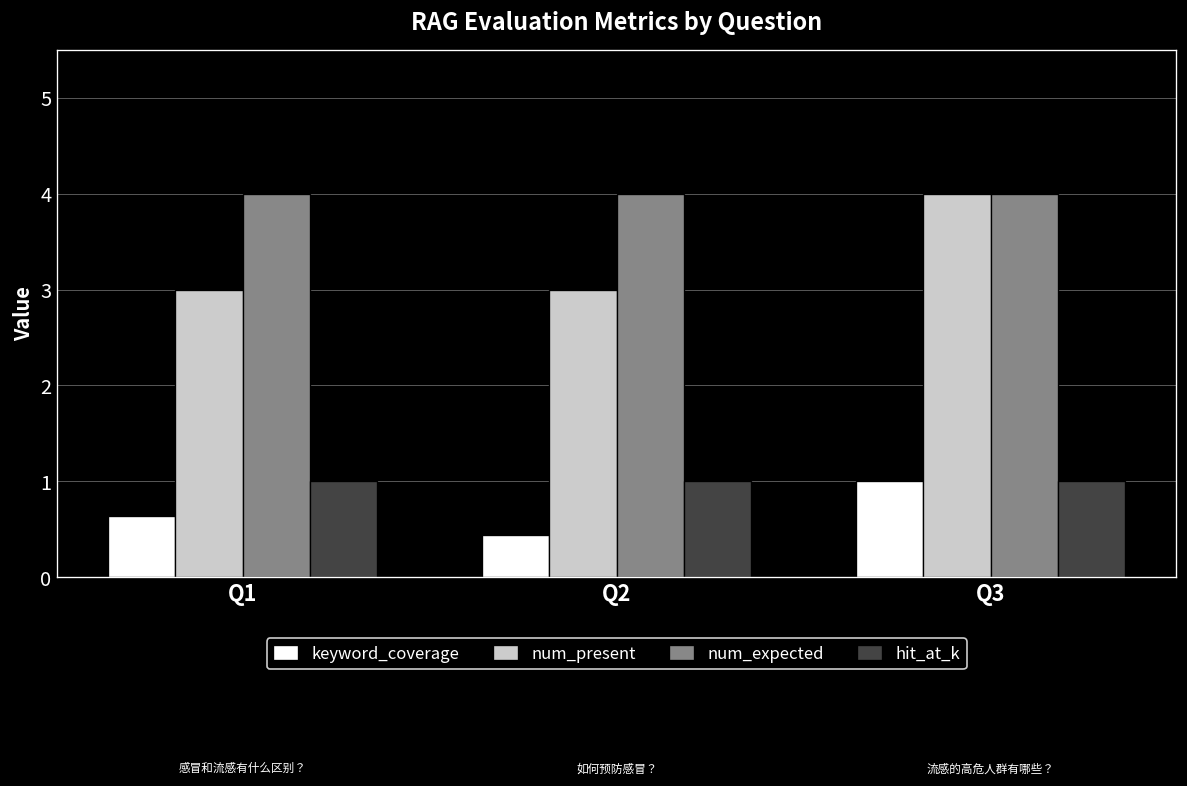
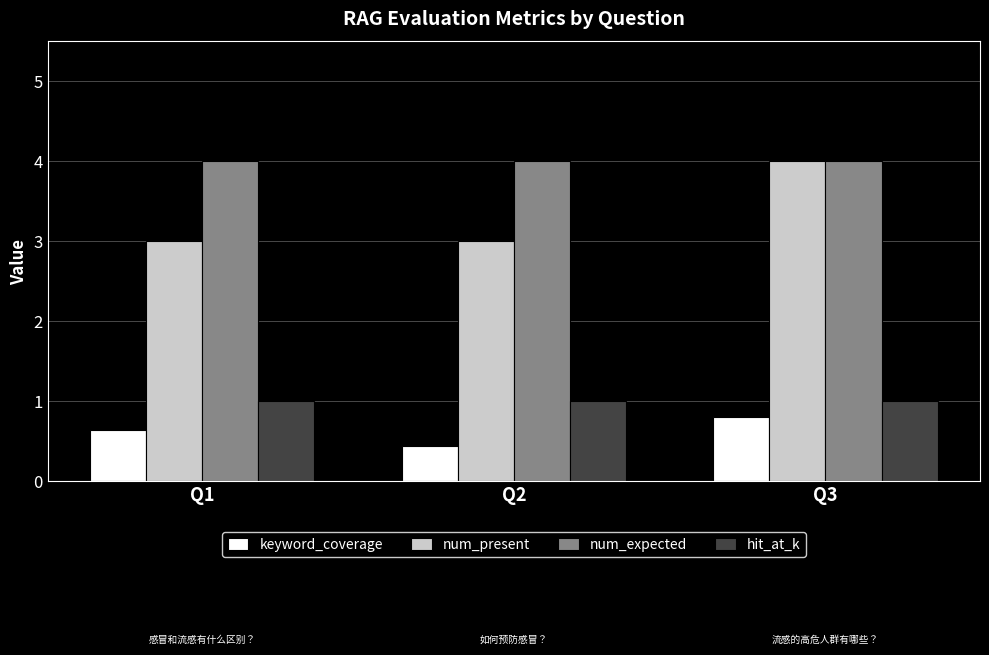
  {
    "keyword_coverage": {
      "Q1": 0.6,
      "Q2": 0.4,
-     "Q3": 1.0
+     "Q3": 0.8
    },
    "num_present": {
      "Q1": 3.0,
      "Q2": 3.0,
      "Q3": 4.0
    },
    "num_expected": {
      "Q1": 4.0,
      "Q2": 4.0,
      "Q3": 4.0
    },
    "hit_at_k": {
      "Q1": 1.0,
      "Q2": 1.0,
      "Q3": 1.0
    }
  }
